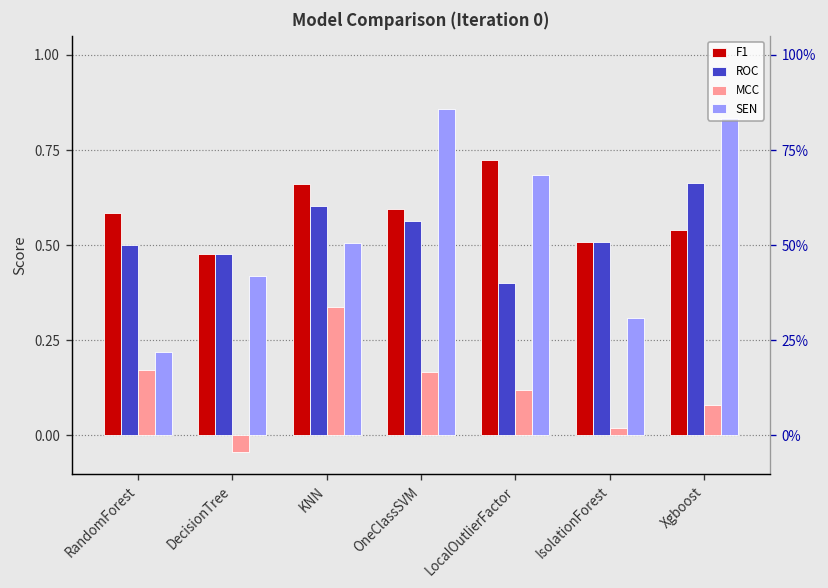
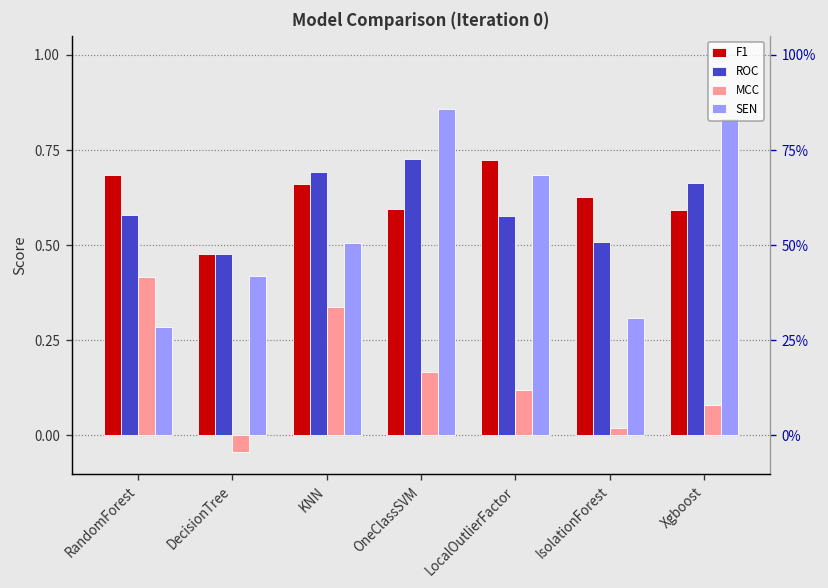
  {
    "F1": {
-     "RandomForest": 0.58,
+     "RandomForest": 0.68,
      "DecisionTree": 0.48,
      "KNN": 0.66,
      "OneClassSVM": 0.60,
      "LocalOutlierFactor": 0.72,
-     "IsolationForest": 0.51,
-     "Xgboost": 0.54
+     "IsolationForest": 0.63,
+     "Xgboost": 0.59
    },
    "ROC": {
-     "RandomForest": 0.50,
+     "RandomForest": 0.58,
      "DecisionTree": 0.48,
-     "KNN": 0.60,
-     "OneClassSVM": 0.56,
-     "LocalOutlierFactor": 0.40,
+     "KNN": 0.69,
+     "OneClassSVM": 0.73,
+     "LocalOutlierFactor": 0.58,
      "IsolationForest": 0.51,
      "Xgboost": 0.66
    },
    "MCC": {
-     "RandomForest": 0.17,
+     "RandomForest": 0.42,
      "DecisionTree": -0.04,
      "KNN": 0.34,
      "OneClassSVM": 0.17,
      "LocalOutlierFactor": 0.12,
      "IsolationForest": 0.02,
      "Xgboost": 0.08
    },
    "SEN": {
-     "RandomForest": 0.22,
+     "RandomForest": 0.29,
      "DecisionTree": 0.42,
      "KNN": 0.51,
      "OneClassSVM": 0.86,
      "LocalOutlierFactor": 0.69,
      "IsolationForest": 0.31,
      "Xgboost": 0.83
    }
  }
